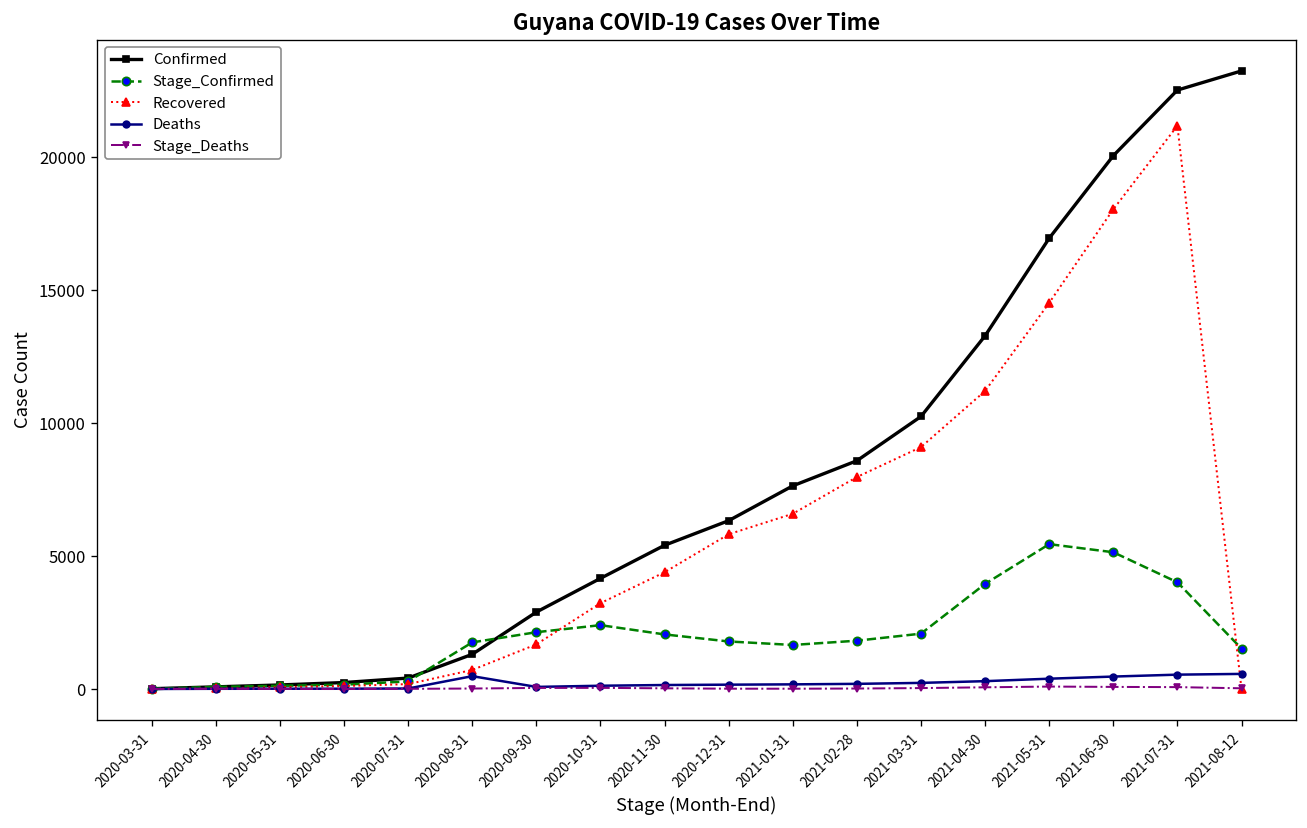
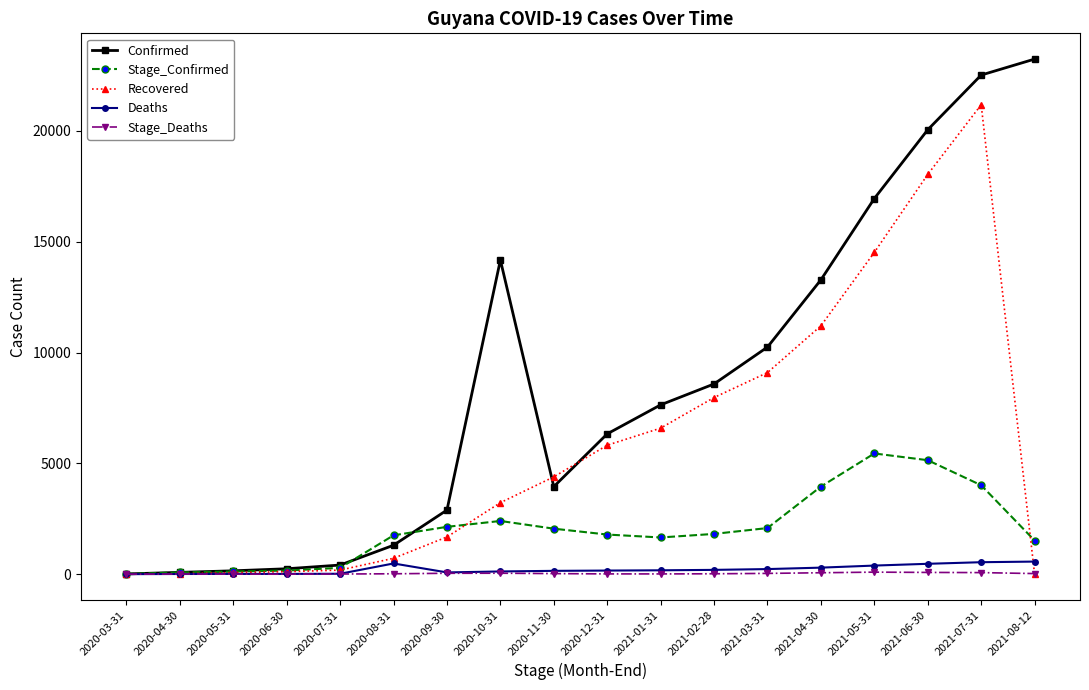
  {
    "Confirmed": {
      "2020-07-31": 400,
      "2020-08-31": 1300,
      "2020-09-30": 2900,
-     "2020-10-31": 4200,
-     "2020-11-30": 5400,
+     "2020-10-31": 14200,
+     "2020-11-30": 4000,
      "2020-12-31": 6300,
      "2021-01-31": 7600,
      "2021-02-28": 8600,
      "2021-03-31": 10200,
      "2021-04-30": 13300,
      "2021-05-31": 17000,
      "2021-06-30": 20100,
      "2021-07-31": 22500,
      "2021-08-12": 23200
    },
    "Stage_Confirmed": {
      "2020-08-31": 1800,
      "2020-09-30": 2100,
      "2020-10-31": 2400,
      "2020-11-30": 2100,
      "2020-12-31": 1800,
      "2021-01-31": 1700,
      "2021-02-28": 1800,
      "2021-03-31": 2100,
      "2021-04-30": 4000,
      "2021-05-31": 5400,
      "2021-06-30": 5100,
      "2021-07-31": 4000,
      "2021-08-12": 1500
    },
    "Recovered": {
      "2020-08-31": 700,
      "2020-09-30": 1700,
      "2020-10-31": 3200,
      "2020-11-30": 4400,
      "2020-12-31": 5800,
      "2021-01-31": 6600,
      "2021-02-28": 8000,
      "2021-03-31": 9100,
      "2021-04-30": 11200,
      "2021-05-31": 14500,
      "2021-06-30": 18000,
      "2021-07-31": 21200
    },
    "Deaths": {
      "2020-08-31": 500,
      "2020-11-30": 200,
      "2020-12-31": 200,
      "2021-01-31": 200,
      "2021-02-28": 200,
      "2021-03-31": 200,
      "2021-04-30": 300,
      "2021-05-31": 400,
      "2021-06-30": 500,
      "2021-07-31": 500,
      "2021-08-12": 600
    },
    "Stage_Deaths": {
      "2020-08-31": 0,
      "2020-11-30": 0,
      "2020-12-31": 0,
      "2021-01-31": 0,
      "2021-02-28": 0,
      "2021-03-31": 0,
      "2021-04-30": 100,
      "2021-05-31": 100,
      "2021-06-30": 100,
      "2021-07-31": 100
    }
  }
